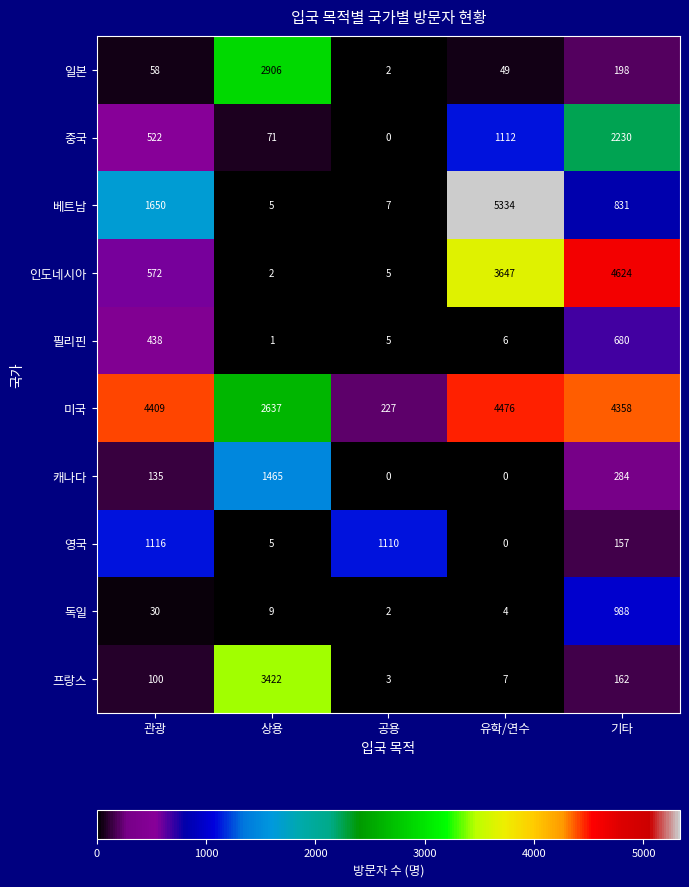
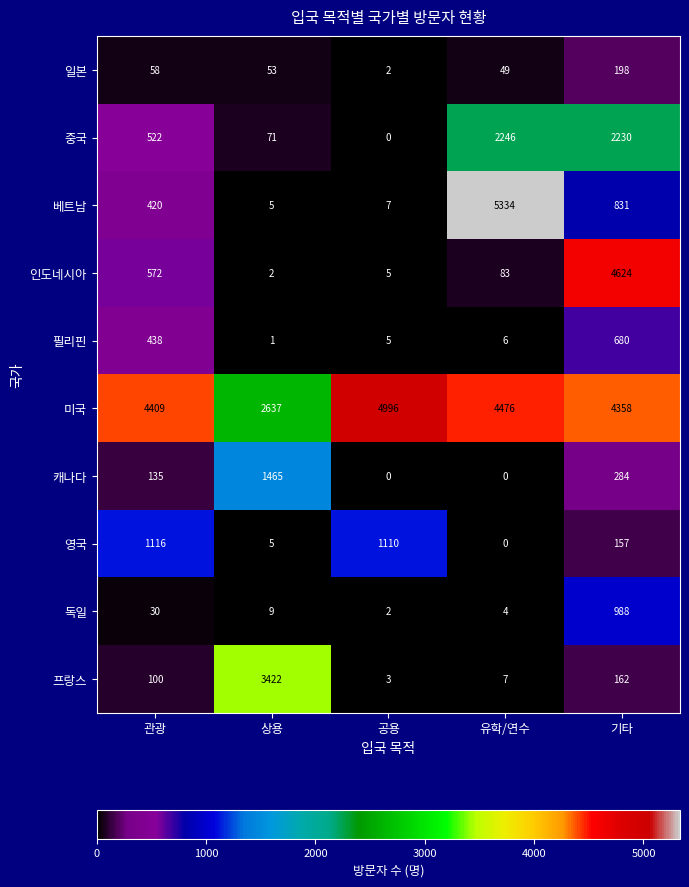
  {
    "일본": {
      "관광": 58,
-     "상용": 2906,
+     "상용": 53,
      "공용": 2,
      "유학/연수": 49,
      "기타": 198
    },
    "중국": {
      "관광": 522,
      "상용": 71,
      "공용": 0,
-     "유학/연수": 1112,
+     "유학/연수": 2246,
      "기타": 2230
    },
    "베트남": {
-     "관광": 1650,
+     "관광": 420,
      "상용": 5,
      "공용": 7,
      "유학/연수": 5334,
      "기타": 831
    },
    "인도네시아": {
      "관광": 572,
      "상용": 2,
      "공용": 5,
-     "유학/연수": 3647,
+     "유학/연수": 83,
      "기타": 4624
    },
    "필리핀": {
      "관광": 438,
      "상용": 1,
      "공용": 5,
      "유학/연수": 6,
      "기타": 680
    },
    "미국": {
      "관광": 4409,
      "상용": 2637,
-     "공용": 227,
+     "공용": 4996,
      "유학/연수": 4476,
      "기타": 4358
    },
    "캐나다": {
      "관광": 135,
      "상용": 1465,
      "공용": 0,
      "유학/연수": 0,
      "기타": 284
    },
    "영국": {
      "관광": 1116,
      "상용": 5,
      "공용": 1110,
      "유학/연수": 0,
      "기타": 157
    },
    "독일": {
      "관광": 30,
      "상용": 9,
      "공용": 2,
      "유학/연수": 4,
      "기타": 988
    },
    "프랑스": {
      "관광": 100,
      "상용": 3422,
      "공용": 3,
      "유학/연수": 7,
      "기타": 162
    }
  }
